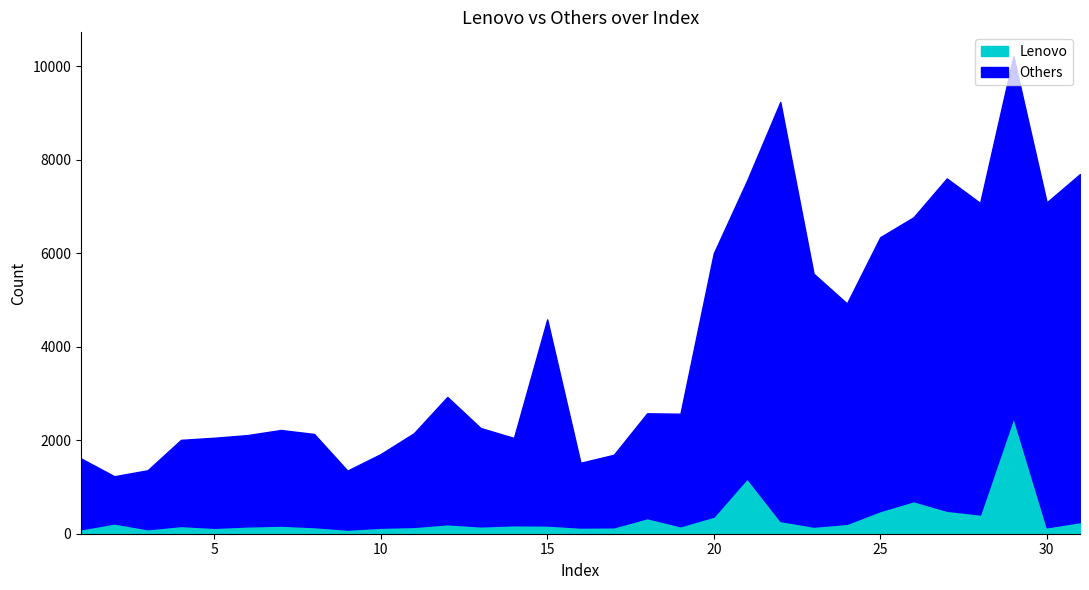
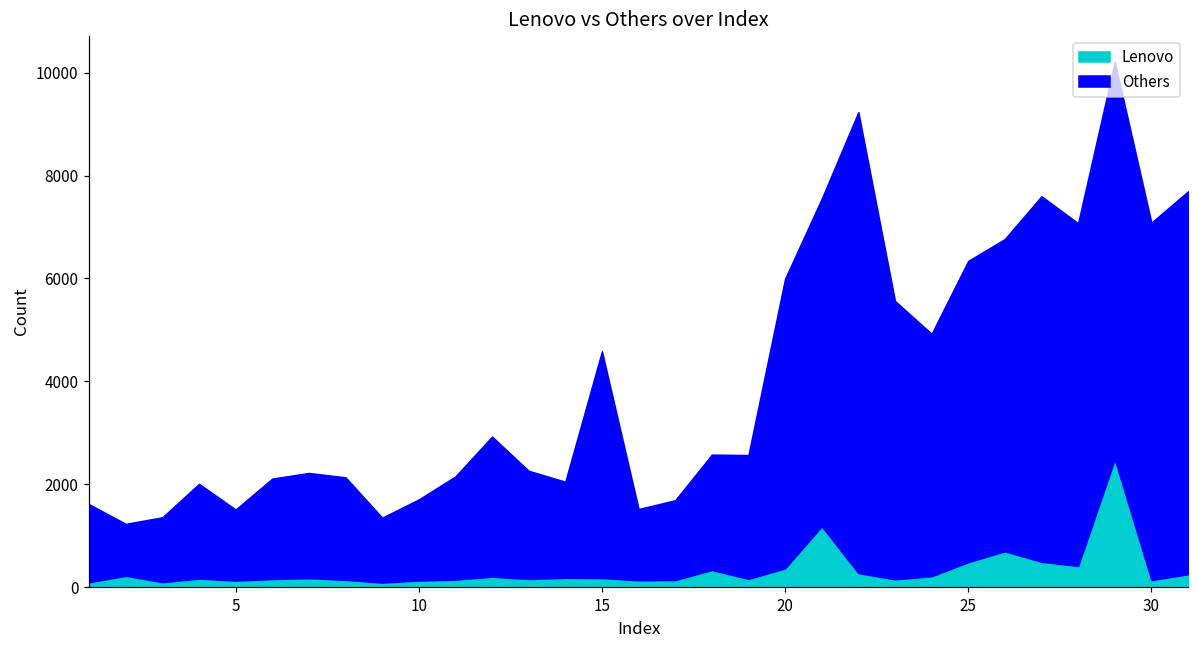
  {
    "Lenovo": {
      "5": 100,
      "10": 100,
      "15": 200,
      "20": 400,
      "25": 500,
      "30": 100
    },
    "Others": {
-     "5": 1900,
+     "5": 1400,
      "10": 1600,
      "15": 4400,
      "20": 5600,
      "25": 5900,
      "30": 6900
    }
  }
